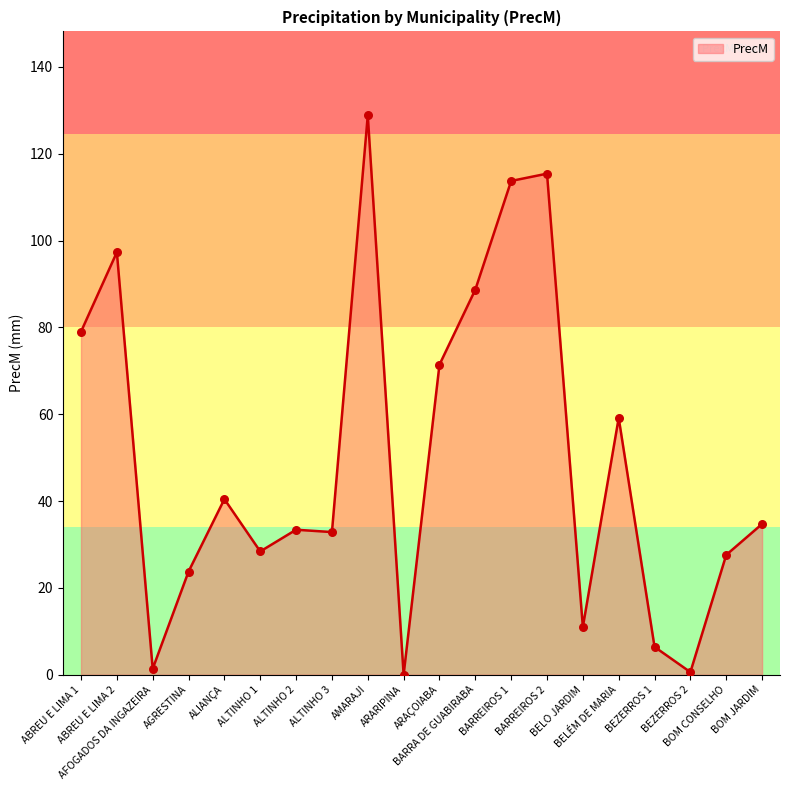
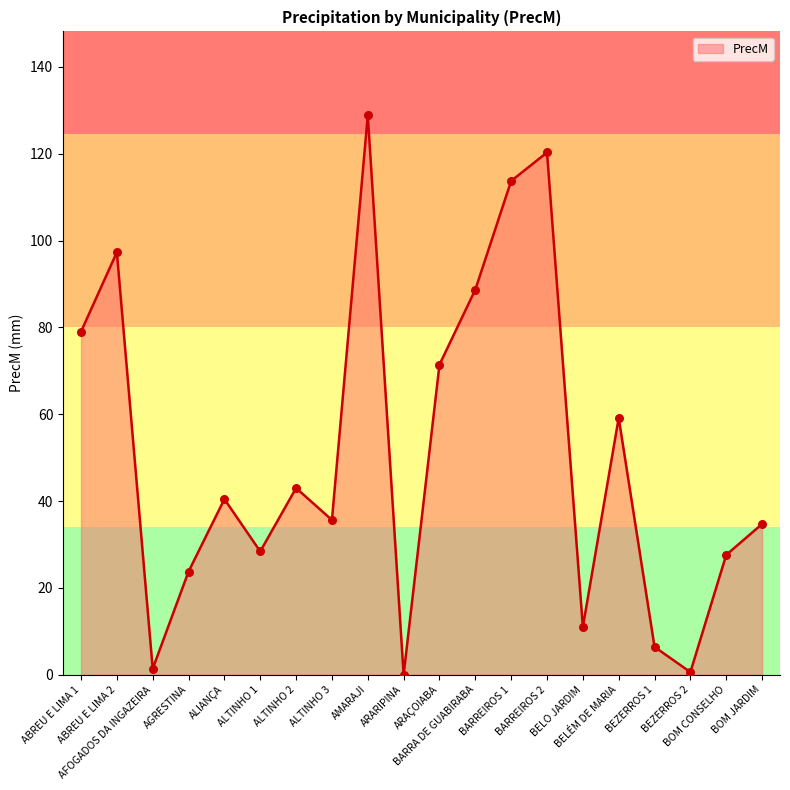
  {
    "ABREU E LIMA 1": 79,
    "ABREU E LIMA 2": 97,
    "AFOGADOS DA INGAZEIRA": 1,
    "AGRESTINA": 24,
    "ALIANÇA": 40,
    "ALTINHO 1": 28,
-   "ALTINHO 2": 33,
-   "ALTINHO 3": 33,
+   "ALTINHO 2": 43,
+   "ALTINHO 3": 36,
    "AMARAJI": 129,
    "ARARIPINA": 0,
    "ARAÇOIABA": 71,
    "BARRA DE GUABIRABA": 89,
    "BARREIROS 1": 114,
-   "BARREIROS 2": 115,
+   "BARREIROS 2": 120,
    "BELO JARDIM": 11,
    "BELÉM DE MARIA": 59,
    "BEZERROS 1": 6,
    "BEZERROS 2": 1,
    "BOM CONSELHO": 28,
    "BOM JARDIM": 35
  }
